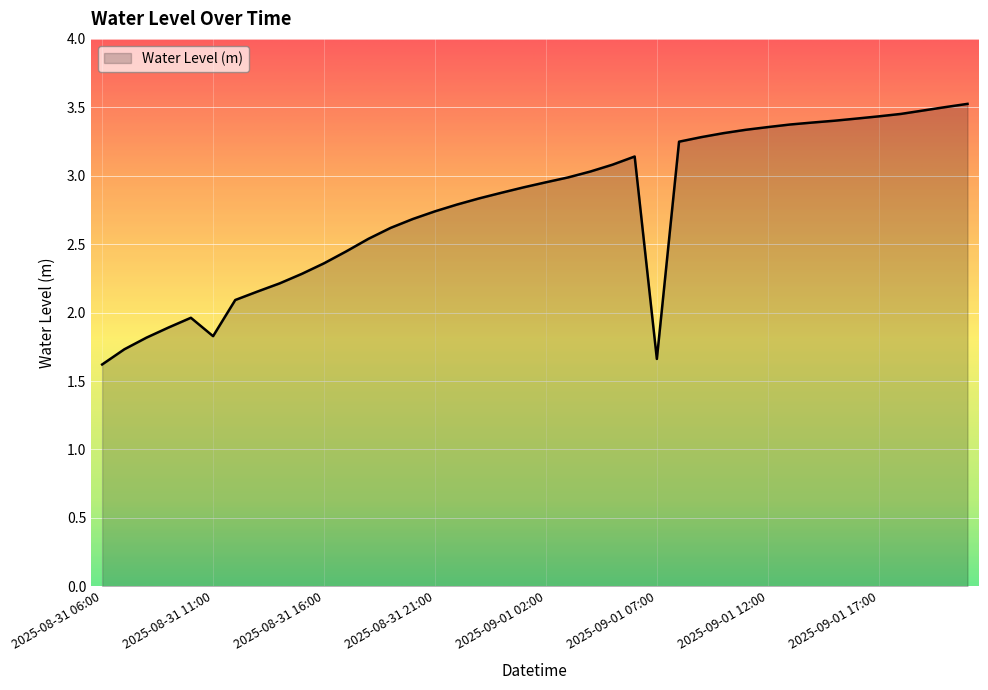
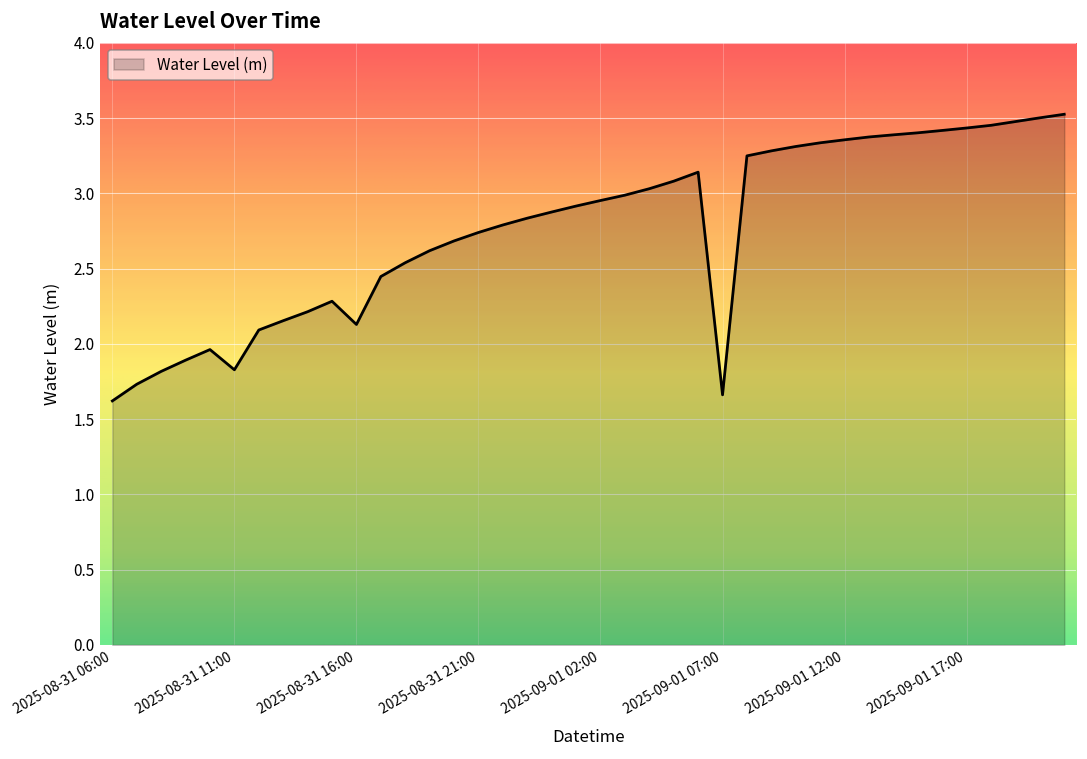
  {
    "2025-08-31 06:00": 1.62,
    "2025-08-31 11:00": 1.83,
-   "2025-08-31 16:00": 2.36,
+   "2025-08-31 16:00": 2.13,
    "2025-08-31 21:00": 2.74,
    "2025-09-01 02:00": 2.95,
    "2025-09-01 07:00": 1.66,
    "2025-09-01 12:00": 3.36,
    "2025-09-01 17:00": 3.43
  }
